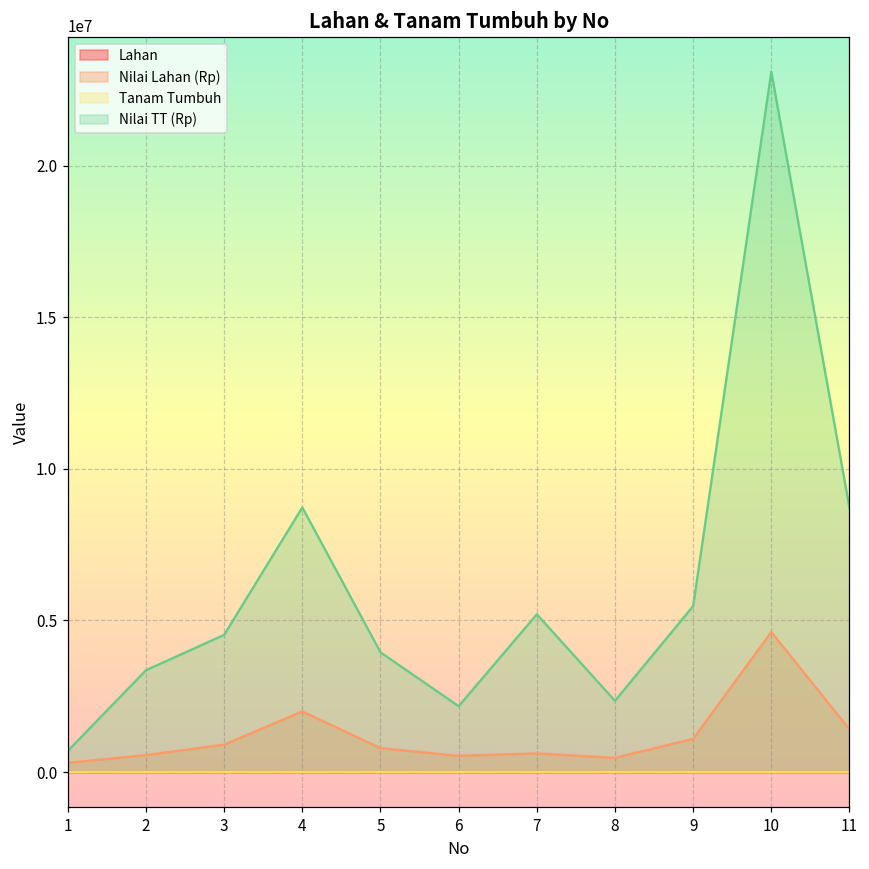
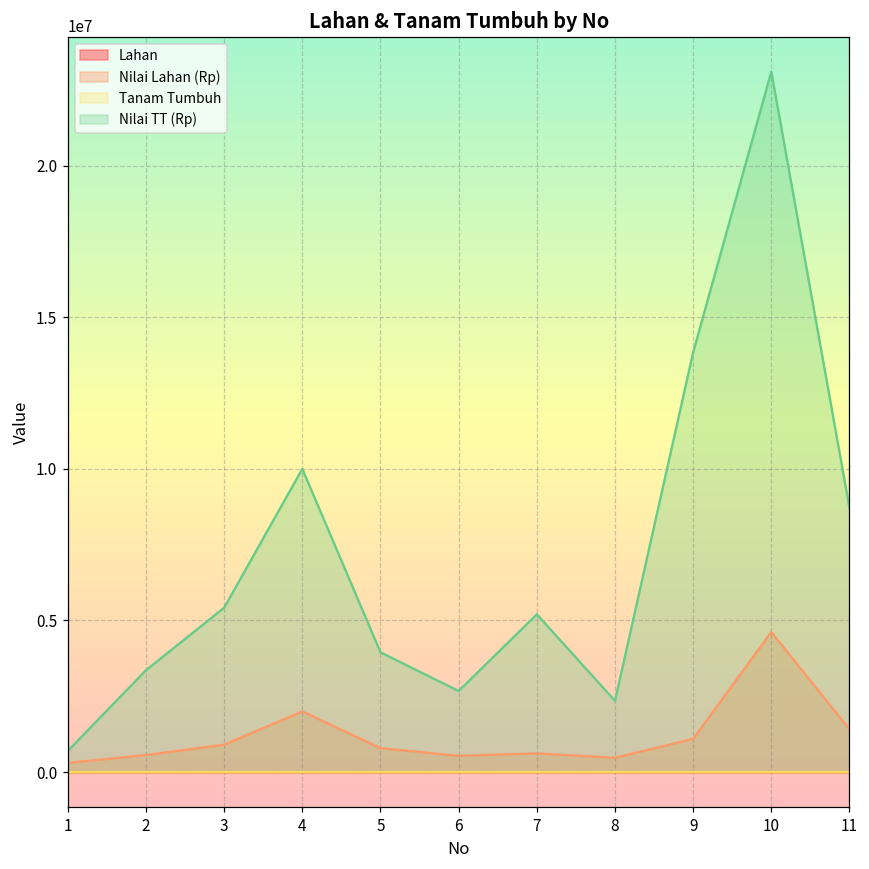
  {
    "Nilai TT (Rp)": {
      "1": 700000,
      "2": 3400000,
-     "3": 4500000,
-     "4": 8700000,
+     "3": 5400000,
+     "4": 10000000,
      "5": 4000000,
-     "6": 2200000,
+     "6": 2700000,
      "7": 5200000,
      "8": 2400000,
-     "9": 5500000,
+     "9": 13800000,
      "10": 23100000,
      "11": 8700000
    }
  }
